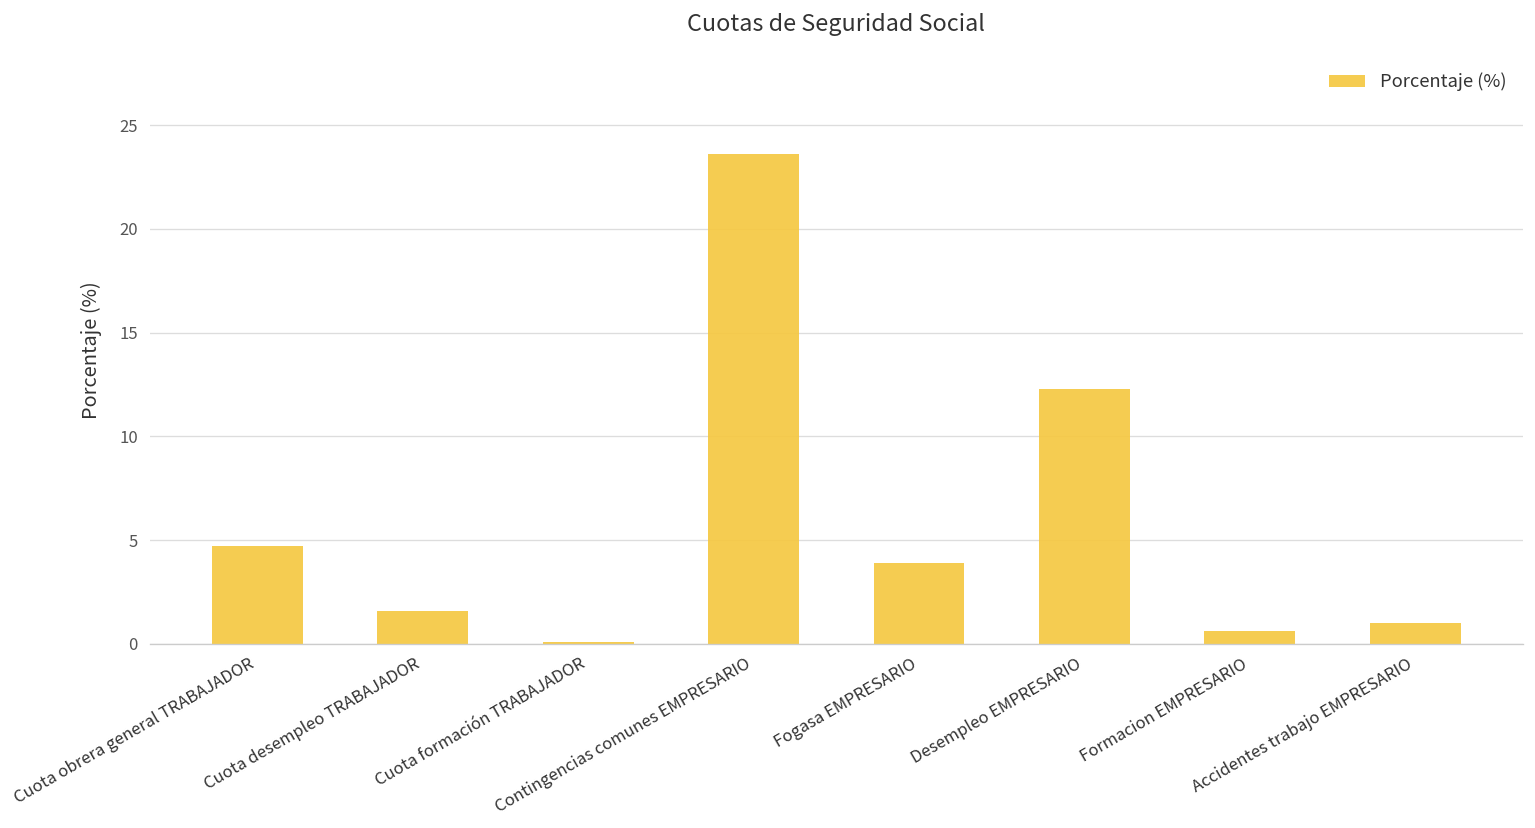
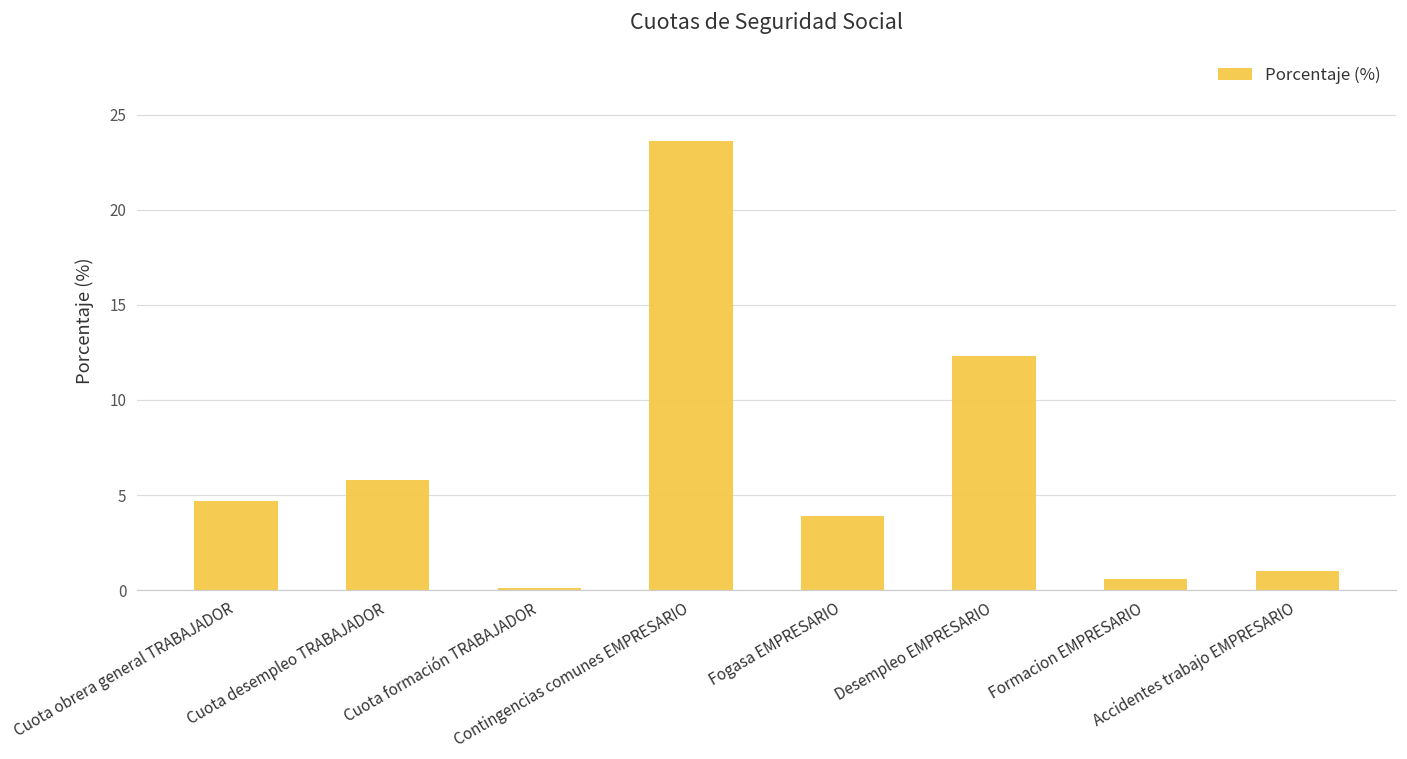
  {
    "Cuota obrera general TRABAJADOR": 4.7,
-   "Cuota desempleo TRABAJADOR": 1.6,
+   "Cuota desempleo TRABAJADOR": 5.8,
    "Contingencias comunes EMPRESARIO": 23.6,
    "Fogasa EMPRESARIO": 3.9,
    "Desempleo EMPRESARIO": 12.3,
    "Formacion EMPRESARIO": 0.6,
    "Accidentes trabajo EMPRESARIO": 1.0
  }
